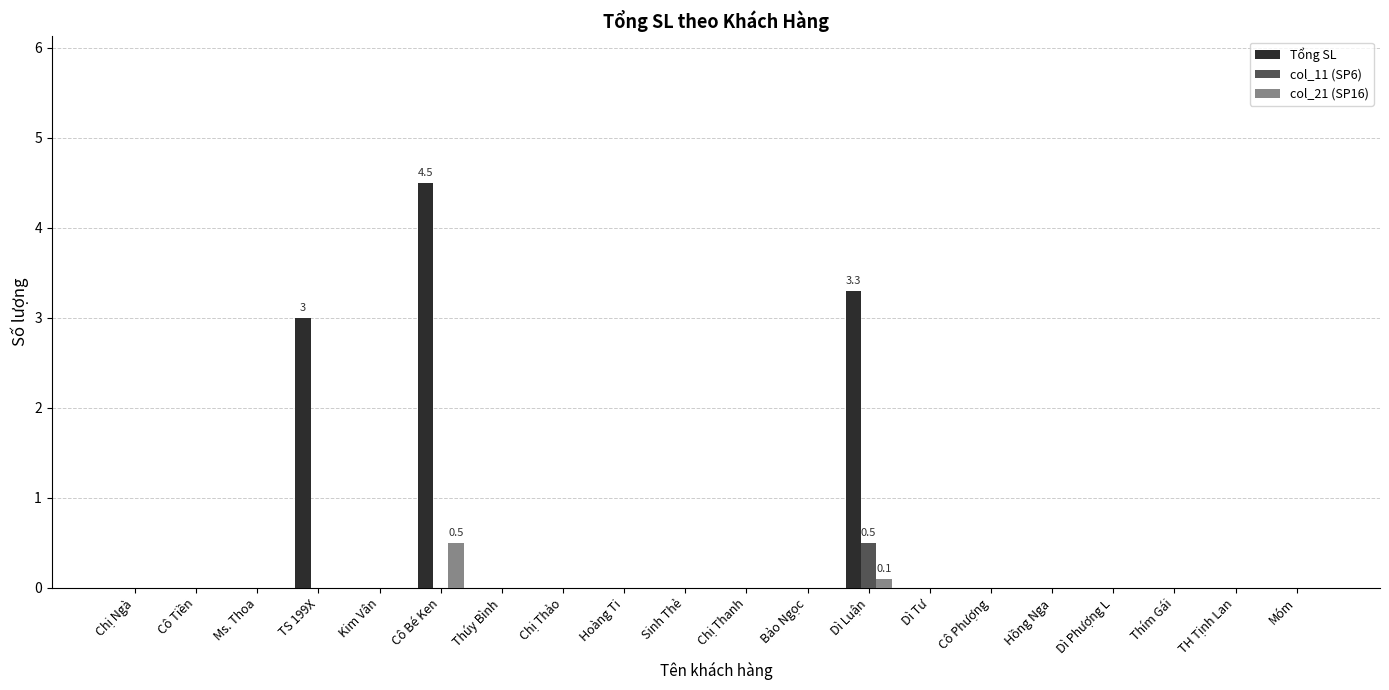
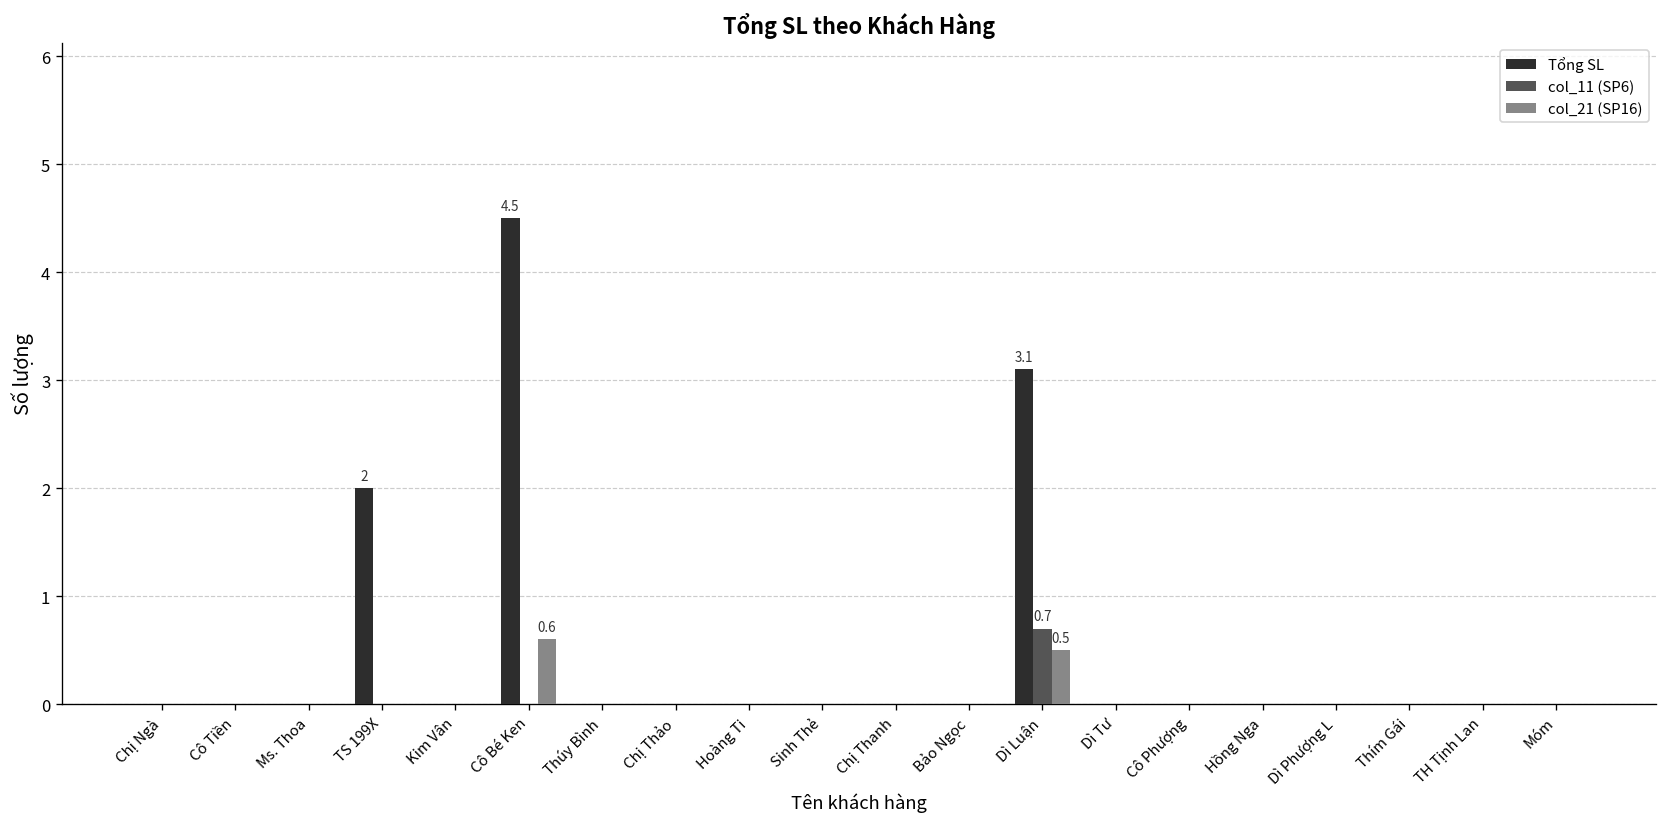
  {
    "Tổng SL": {
-     "TS 199X": 3,
+     "TS 199X": 2,
      "Cô Bé Ken": 4.5,
-     "Dì Luận": 3.3
+     "Dì Luận": 3.1
    },
    "col_11 (SP6)": {
-     "Dì Luận": 0.5
+     "Dì Luận": 0.7
    },
    "col_21 (SP16)": {
-     "Cô Bé Ken": 0.5,
-     "Dì Luận": 0.1
+     "Cô Bé Ken": 0.6,
+     "Dì Luận": 0.5
    }
  }
